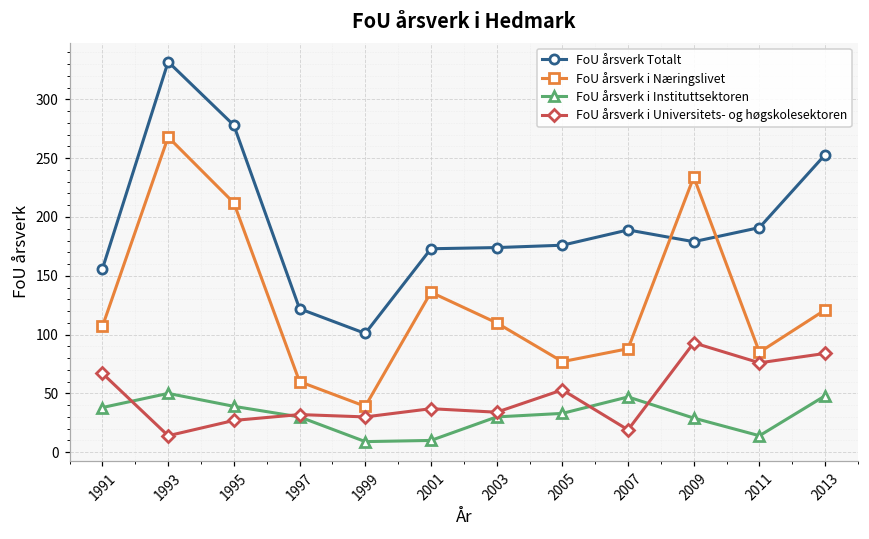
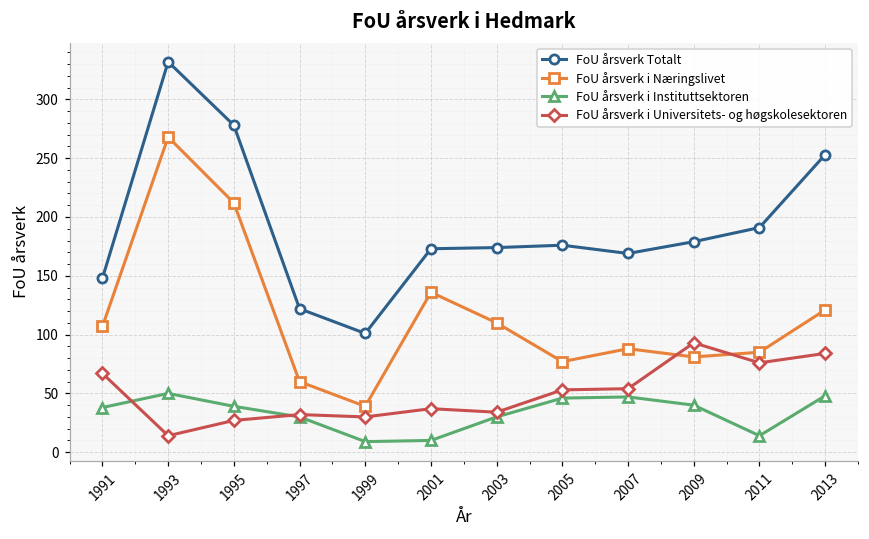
  {
    "FoU årsverk Totalt": {
-     "1991": 156,
+     "1991": 148,
      "1993": 332,
      "1995": 278,
      "1997": 122,
      "1999": 101,
      "2001": 173,
      "2003": 174,
      "2005": 176,
-     "2007": 189,
+     "2007": 169,
      "2009": 179,
      "2011": 191,
      "2013": 253
    },
    "FoU årsverk i Næringslivet": {
      "1991": 107,
      "1993": 268,
      "1995": 212,
      "1997": 60,
      "1999": 39,
      "2001": 136,
      "2003": 110,
      "2005": 77,
      "2007": 88,
-     "2009": 234,
+     "2009": 81,
      "2011": 85,
      "2013": 121
    },
    "FoU årsverk i Instituttsektoren": {
      "1991": 38,
      "1993": 50,
      "1995": 39,
      "1999": 9,
      "2001": 10,
      "2003": 30,
-     "2005": 33,
+     "2005": 46,
      "2007": 47,
-     "2009": 29,
+     "2009": 40,
      "2011": 14,
      "2013": 48
    },
    "FoU årsverk i Universitets- og høgskolesektoren": {
      "1991": 67,
      "1993": 14,
      "1995": 27,
      "1999": 30,
      "2001": 37,
      "2003": 34,
      "2005": 53,
-     "2007": 19,
+     "2007": 54,
      "2009": 93,
      "2011": 76,
      "2013": 84
    }
  }
